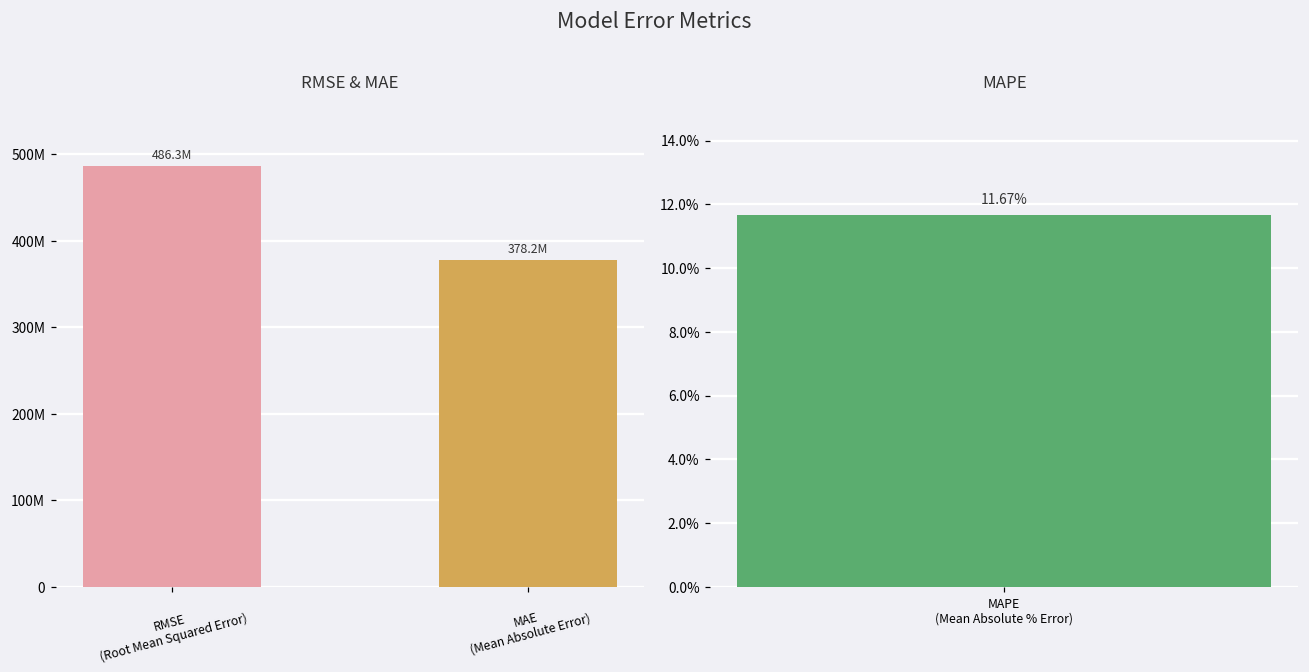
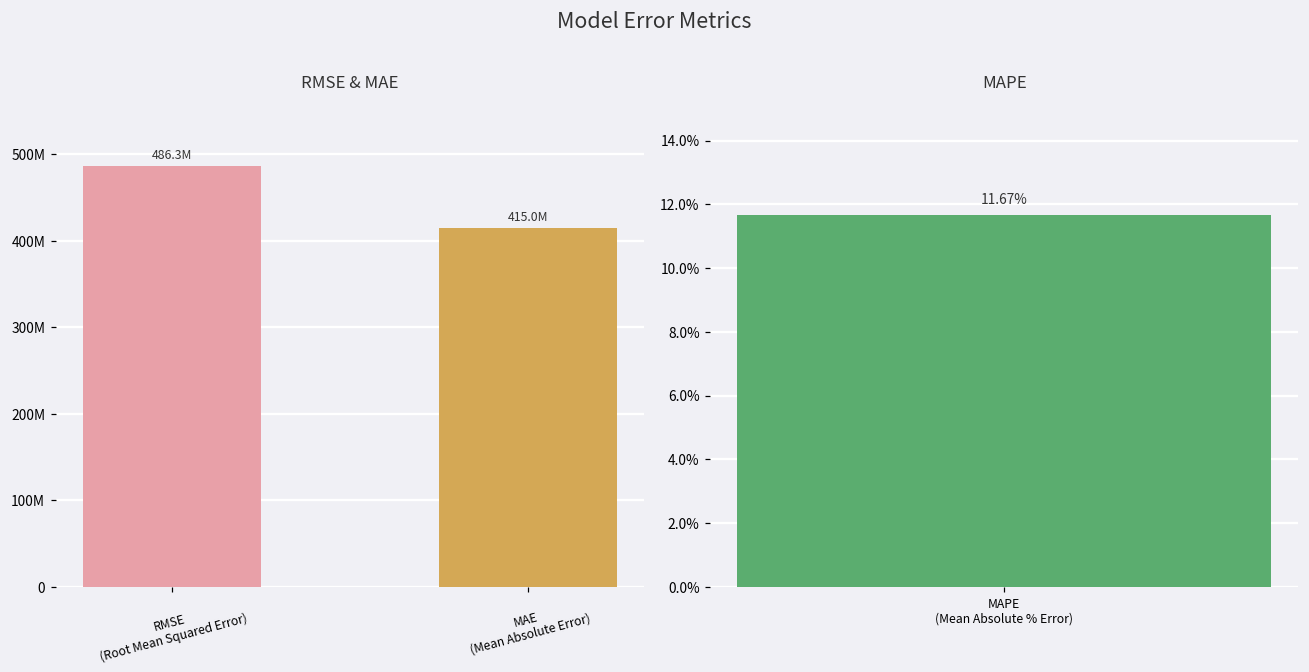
  {
    "RMSE & MAE": {
      "RMSE (Root Mean Squared Error)": "486.3M",
-     "MAE (Mean Absolute Error)": "378.2M"
+     "MAE (Mean Absolute Error)": "415.0M"
    },
    "MAPE": {
      "MAPE (Mean Absolute % Error)": "11.67%"
    }
  }
